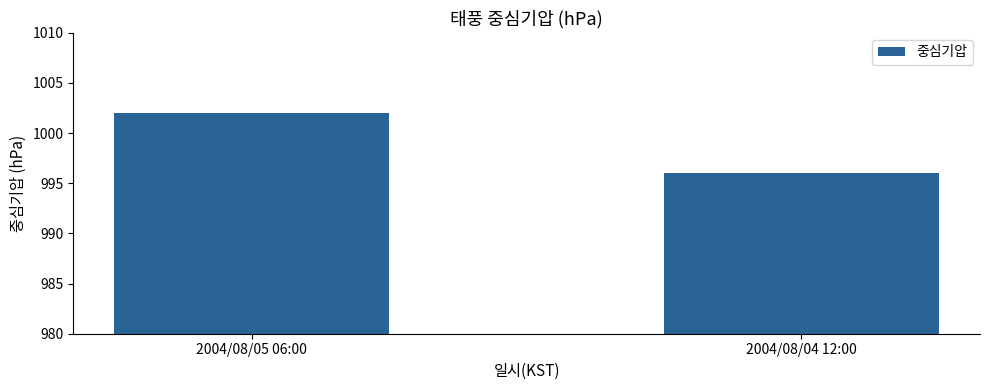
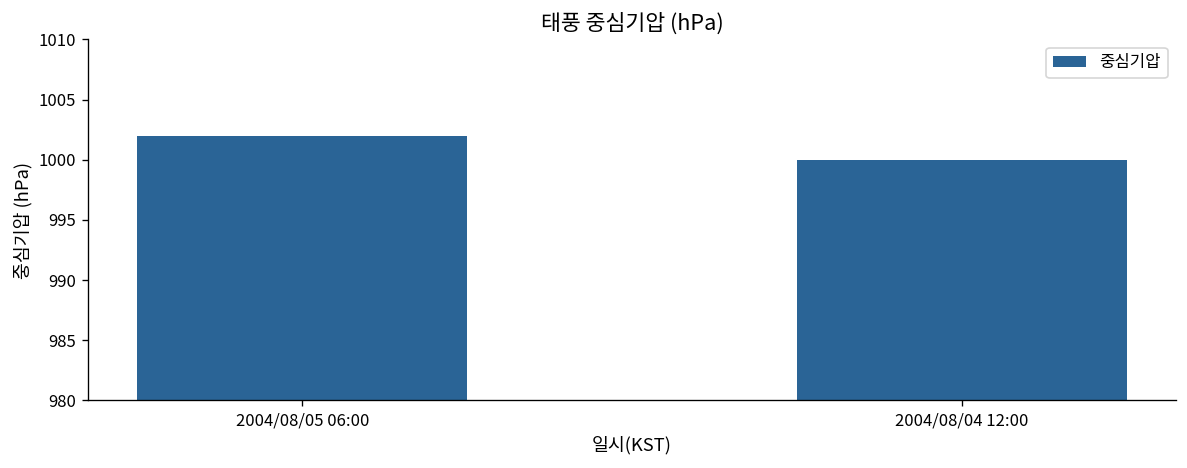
  {
    "2004/08/05 06:00": 1002,
-   "2004/08/04 12:00": 996
+   "2004/08/04 12:00": 1000
  }
